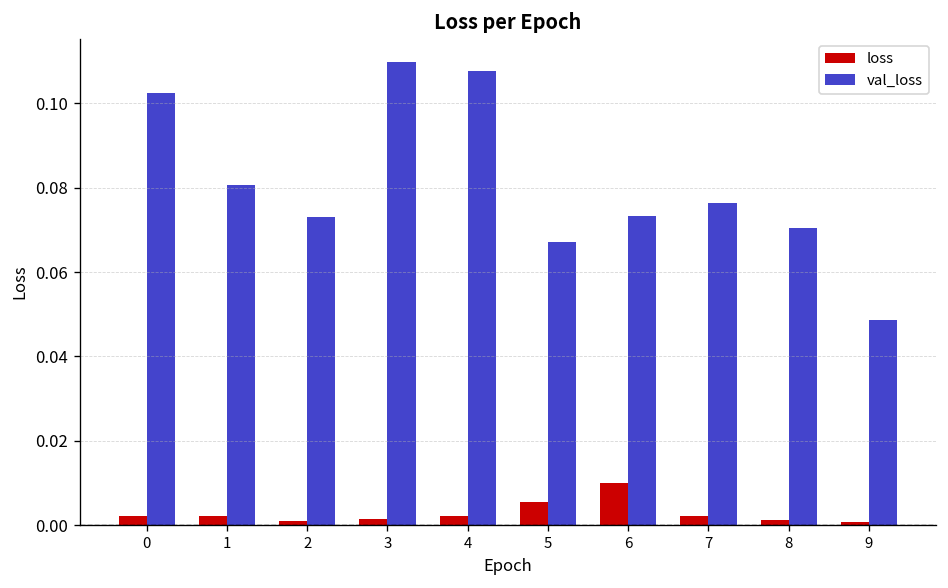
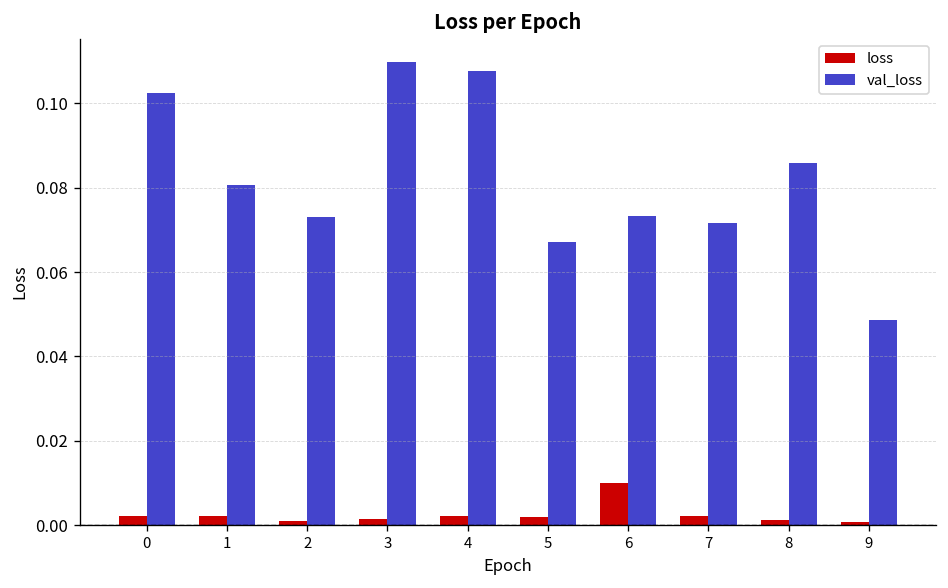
  {
    "loss": {
      "0": 0.002,
      "1": 0.002,
      "2": 0.001,
      "3": 0.001,
      "4": 0.002,
-     "5": 0.006,
+     "5": 0.002,
      "6": 0.010,
      "7": 0.002,
      "8": 0.001,
      "9": 0.001
    },
    "val_loss": {
      "0": 0.102,
      "1": 0.081,
      "2": 0.073,
      "3": 0.110,
      "4": 0.108,
      "5": 0.067,
      "6": 0.073,
-     "7": 0.076,
-     "8": 0.070,
+     "7": 0.072,
+     "8": 0.086,
      "9": 0.049
    }
  }
